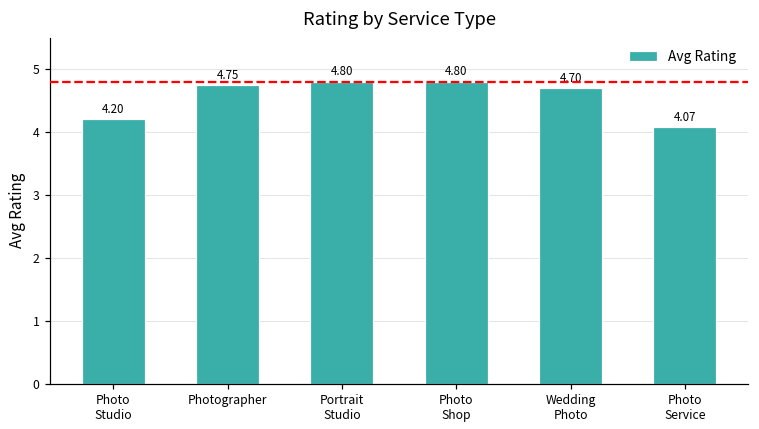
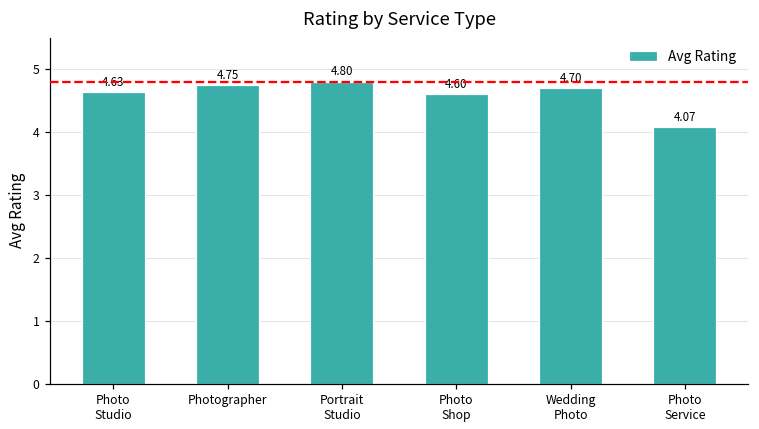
  {
-   "Photo Studio": 4.20,
+   "Photo Studio": 4.63,
    "Photographer": 4.75,
    "Portrait Studio": 4.80,
-   "Photo Shop": 4.80,
+   "Photo Shop": 4.60,
    "Wedding Photo": 4.70,
    "Photo Service": 4.07
  }
